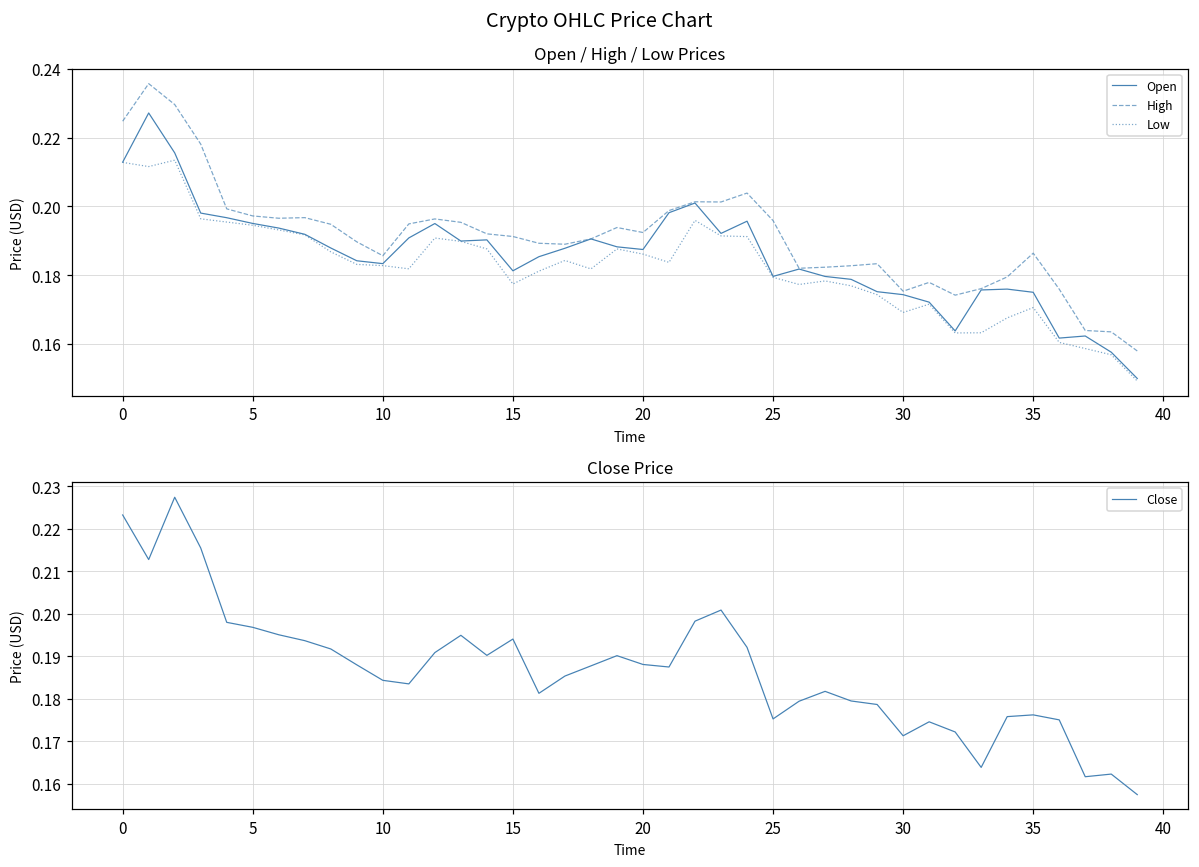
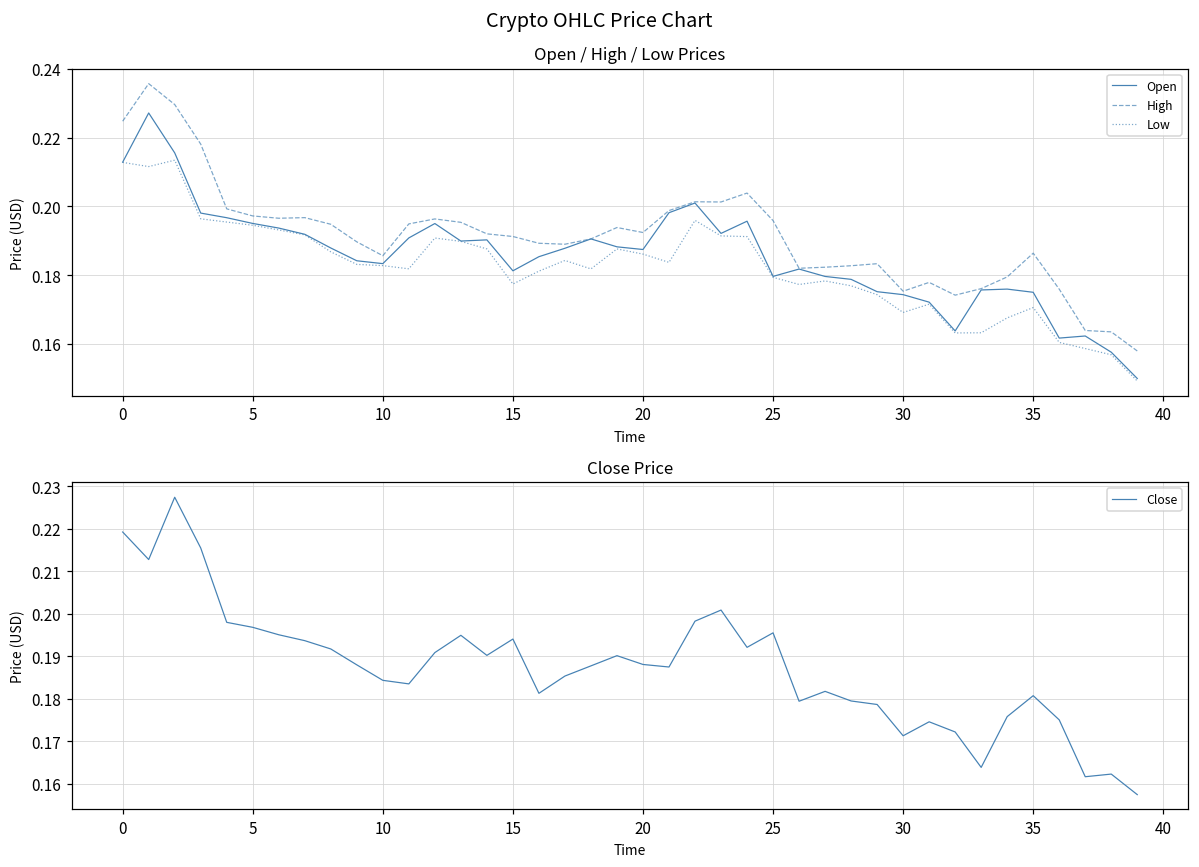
  {
    "Close Price": {
-     "0": 0.223,
+     "0": 0.219,
      "5": 0.197,
      "10": 0.184,
      "15": 0.194,
      "20": 0.188,
-     "25": 0.175,
+     "25": 0.196,
      "30": 0.171,
-     "35": 0.176
+     "35": 0.181
    }
  }
